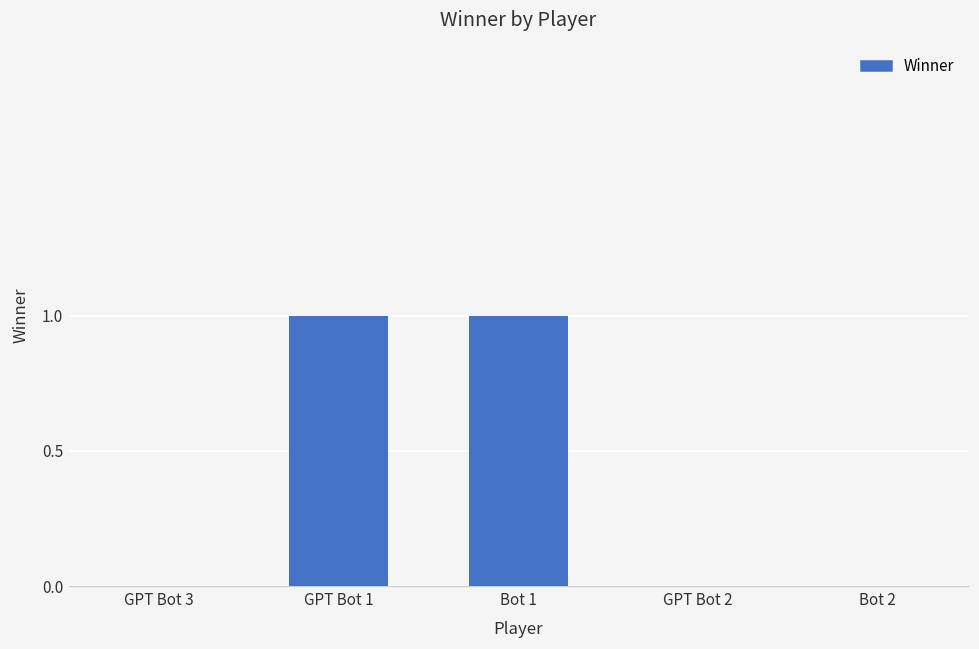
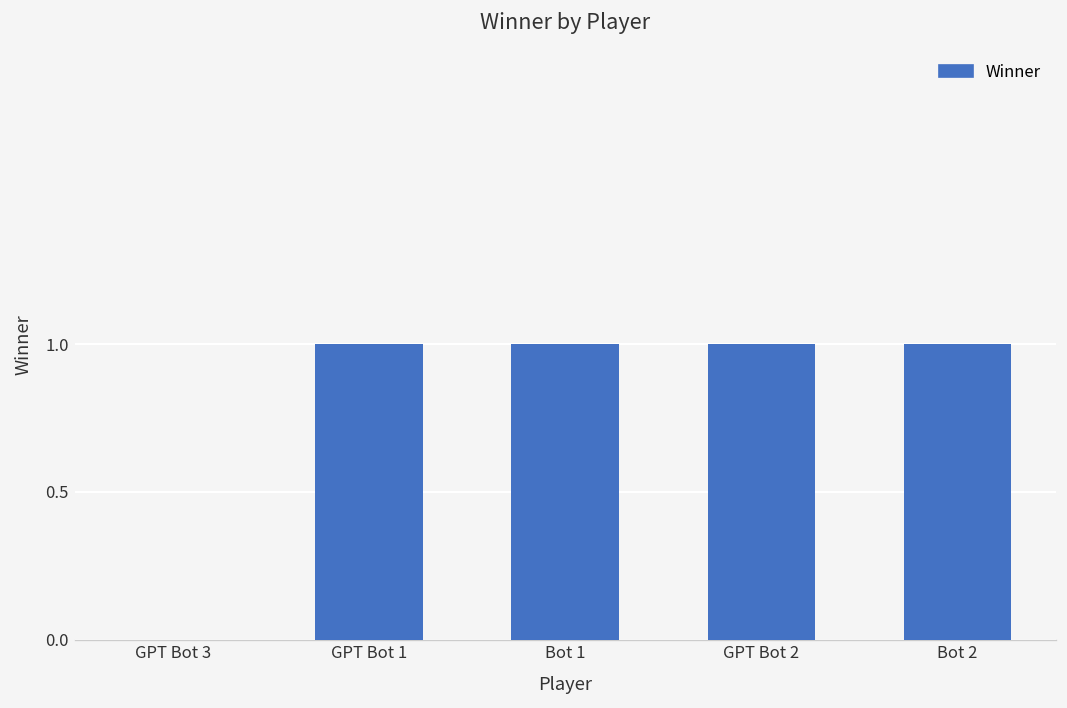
  {
    "GPT Bot 3": 0,
    "GPT Bot 1": 1,
    "Bot 1": 1,
-   "GPT Bot 2": 0,
-   "Bot 2": 0
+   "GPT Bot 2": 1,
+   "Bot 2": 1
  }
